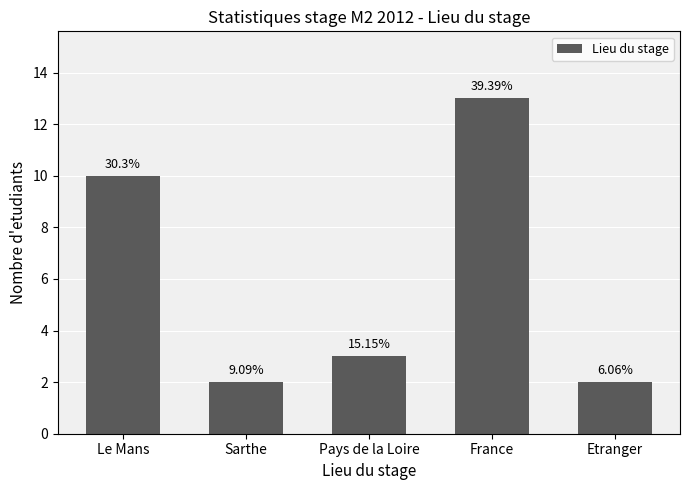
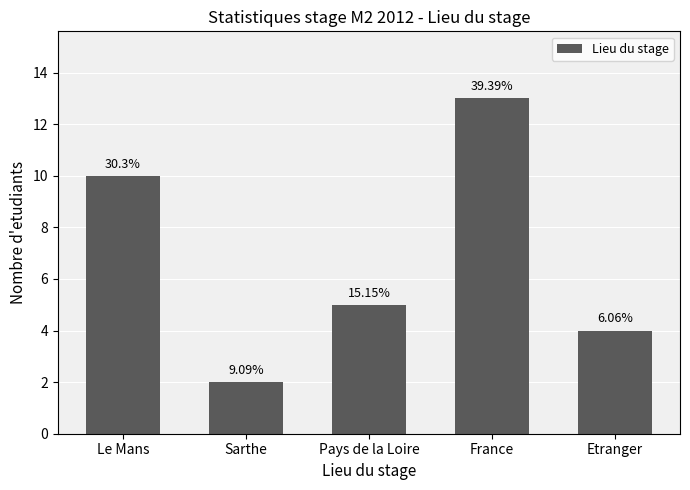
  {
-   "Pays de la Loire": 3,
-   "Etranger": 2
+   "Pays de la Loire": 5,
+   "Etranger": 4
  }
